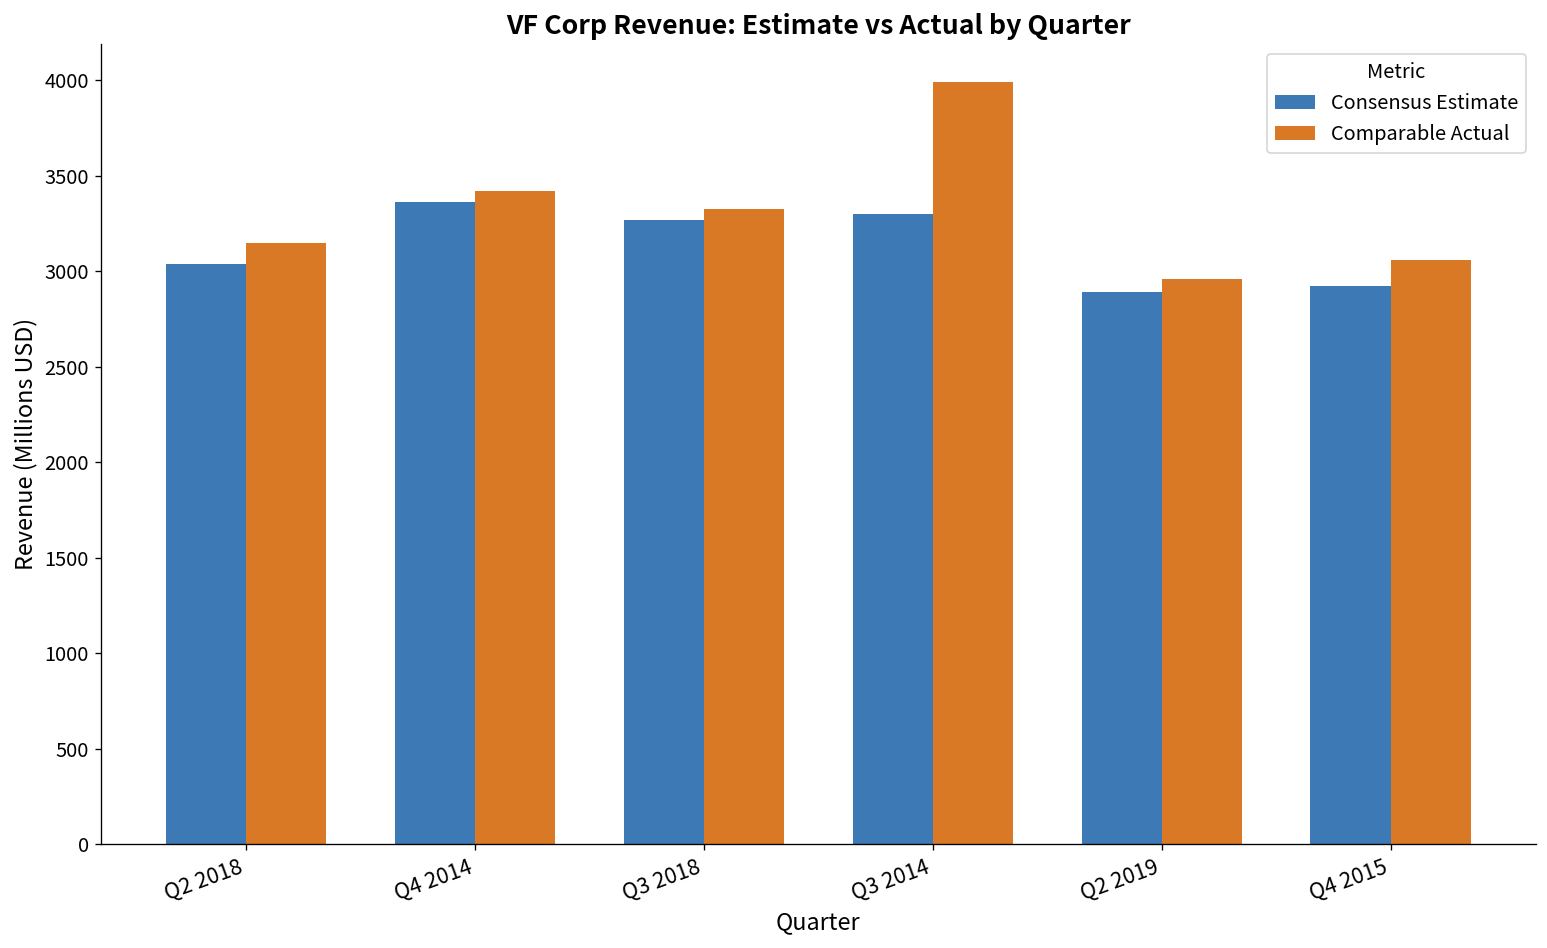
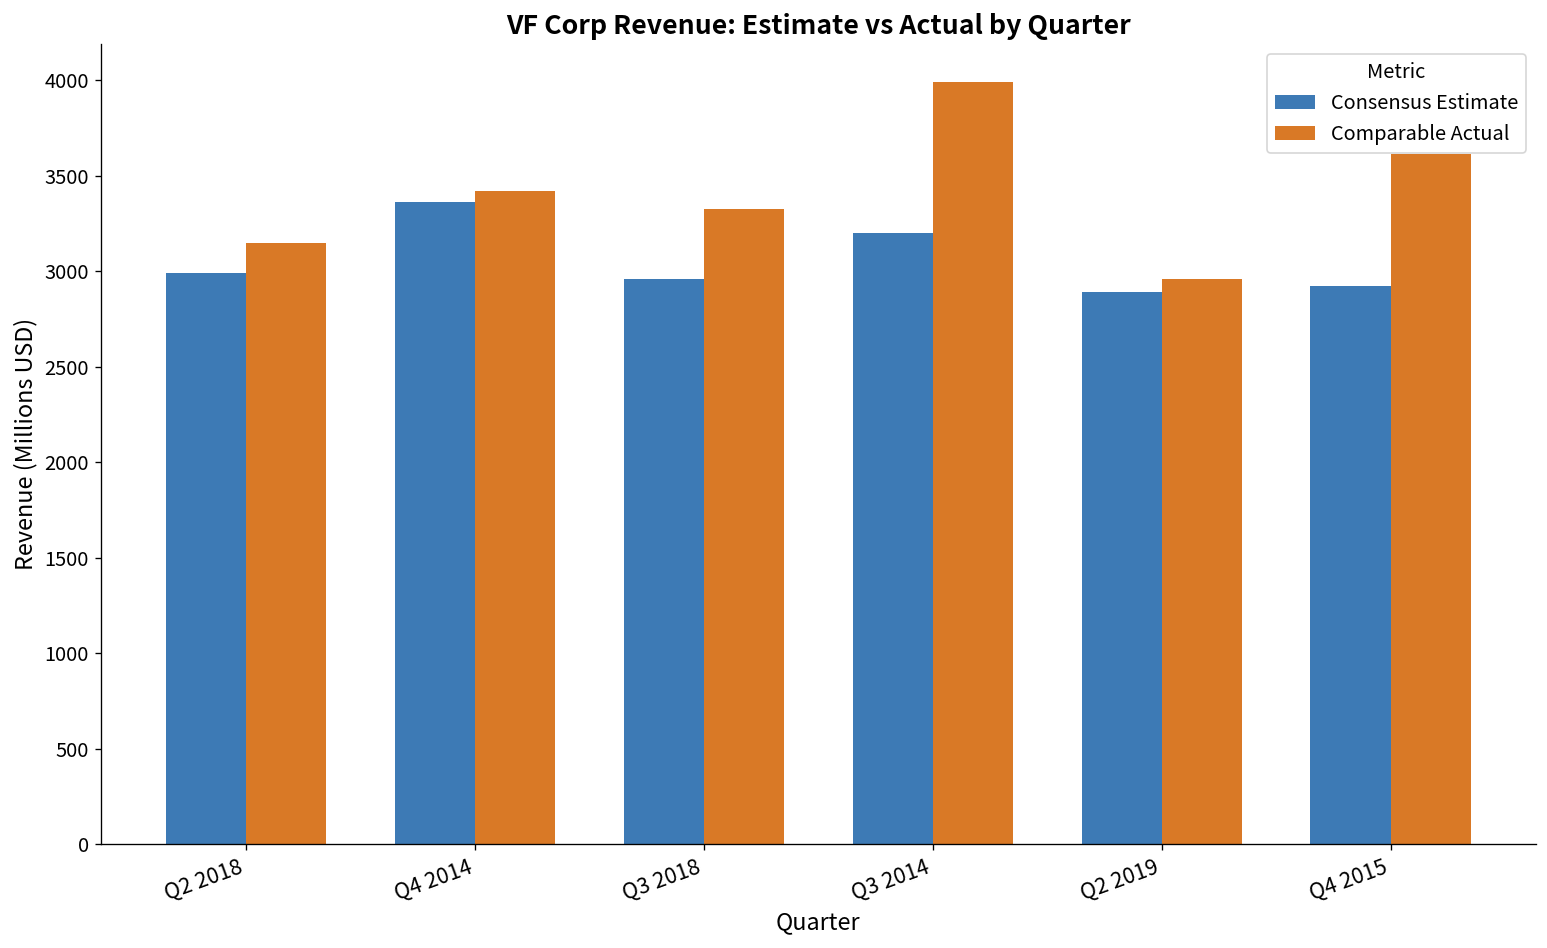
  {
    "Consensus Estimate": {
-     "Q2 2018": 3040,
+     "Q2 2018": 2990,
      "Q4 2014": 3360,
-     "Q3 2018": 3270,
-     "Q3 2014": 3300,
+     "Q3 2018": 2960,
+     "Q3 2014": 3200,
      "Q2 2019": 2890,
      "Q4 2015": 2920
    },
    "Comparable Actual": {
      "Q2 2018": 3150,
      "Q4 2014": 3420,
      "Q3 2018": 3320,
      "Q3 2014": 3990,
      "Q2 2019": 2960,
-     "Q4 2015": 3060
+     "Q4 2015": 3610
    }
  }
